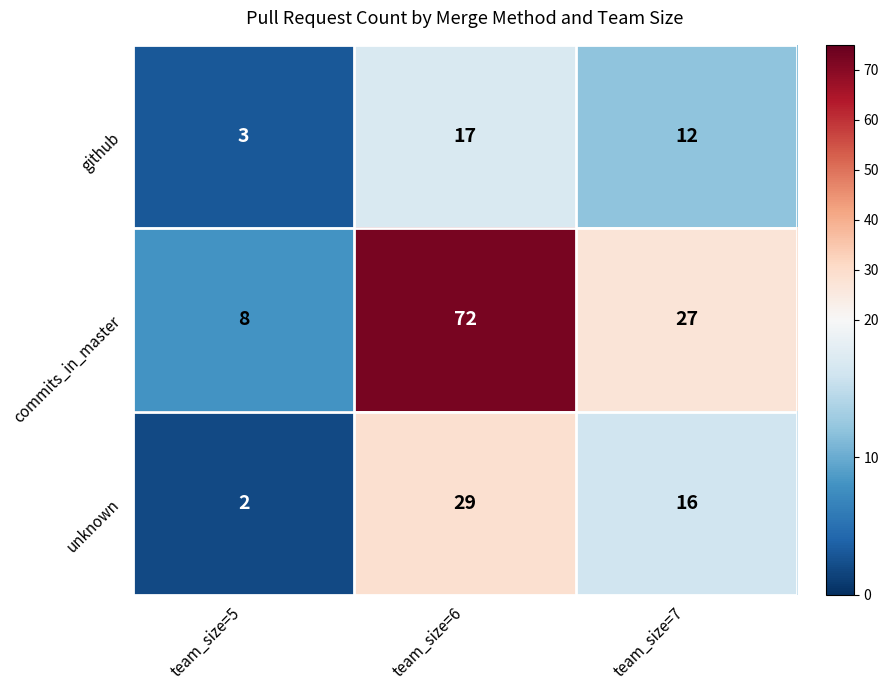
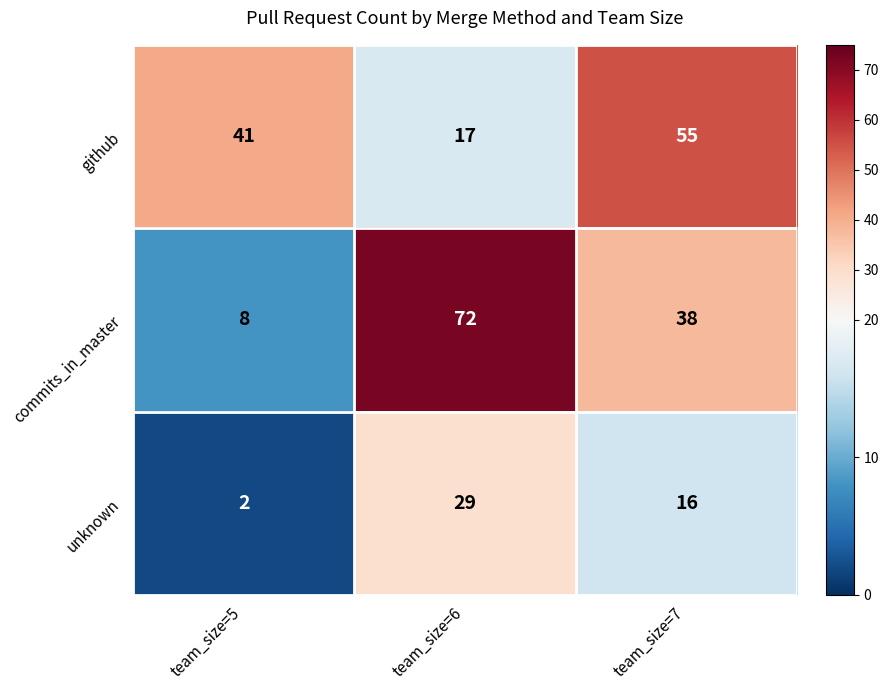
  {
    "github": {
-     "team_size=5": 3,
+     "team_size=5": 41,
      "team_size=6": 17,
-     "team_size=7": 12
+     "team_size=7": 55
    },
    "commits_in_master": {
      "team_size=5": 8,
      "team_size=6": 72,
-     "team_size=7": 27
+     "team_size=7": 38
    },
    "unknown": {
      "team_size=5": 2,
      "team_size=6": 29,
      "team_size=7": 16
    }
  }
